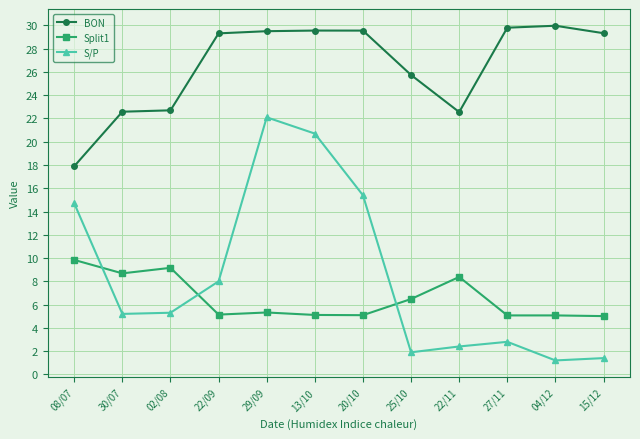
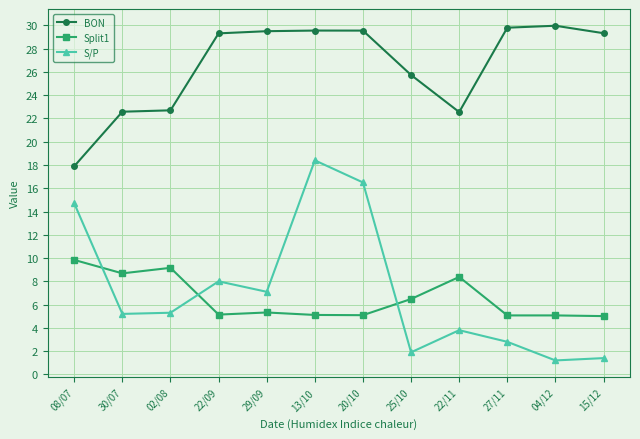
  {
    "S/P": {
      "08/07": 14.7,
      "30/07": 5.2,
      "02/08": 5.3,
      "22/09": 8.0,
-     "29/09": 22.1,
-     "13/10": 20.7,
-     "20/10": 15.4,
+     "29/09": 7.1,
+     "13/10": 18.4,
+     "20/10": 16.5,
      "25/10": 1.9,
-     "22/11": 2.4,
+     "22/11": 3.8,
      "27/11": 2.8,
      "04/12": 1.2,
      "15/12": 1.4
    }
  }
